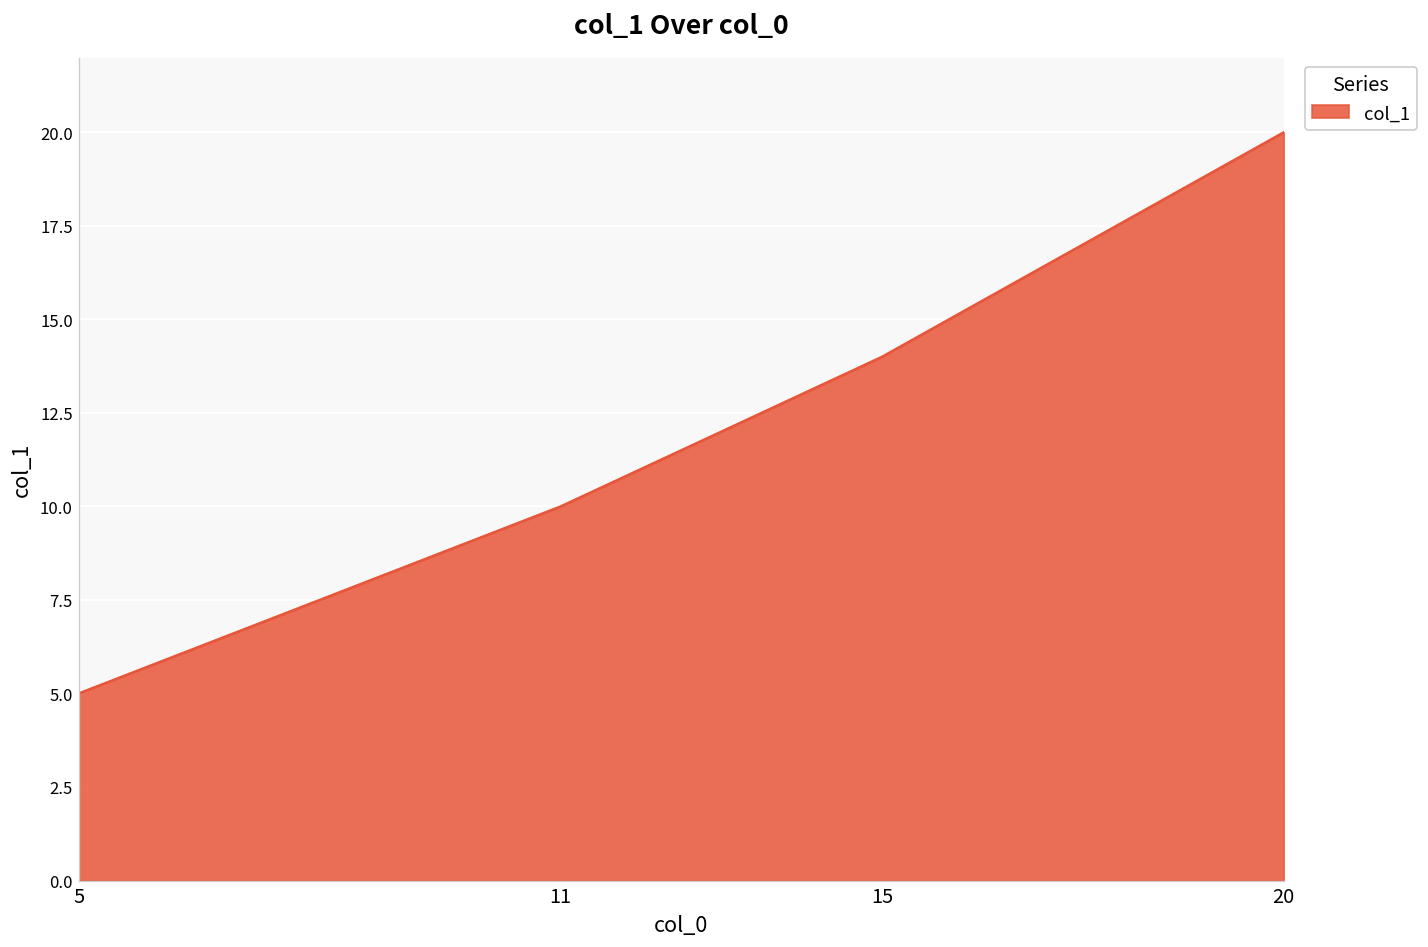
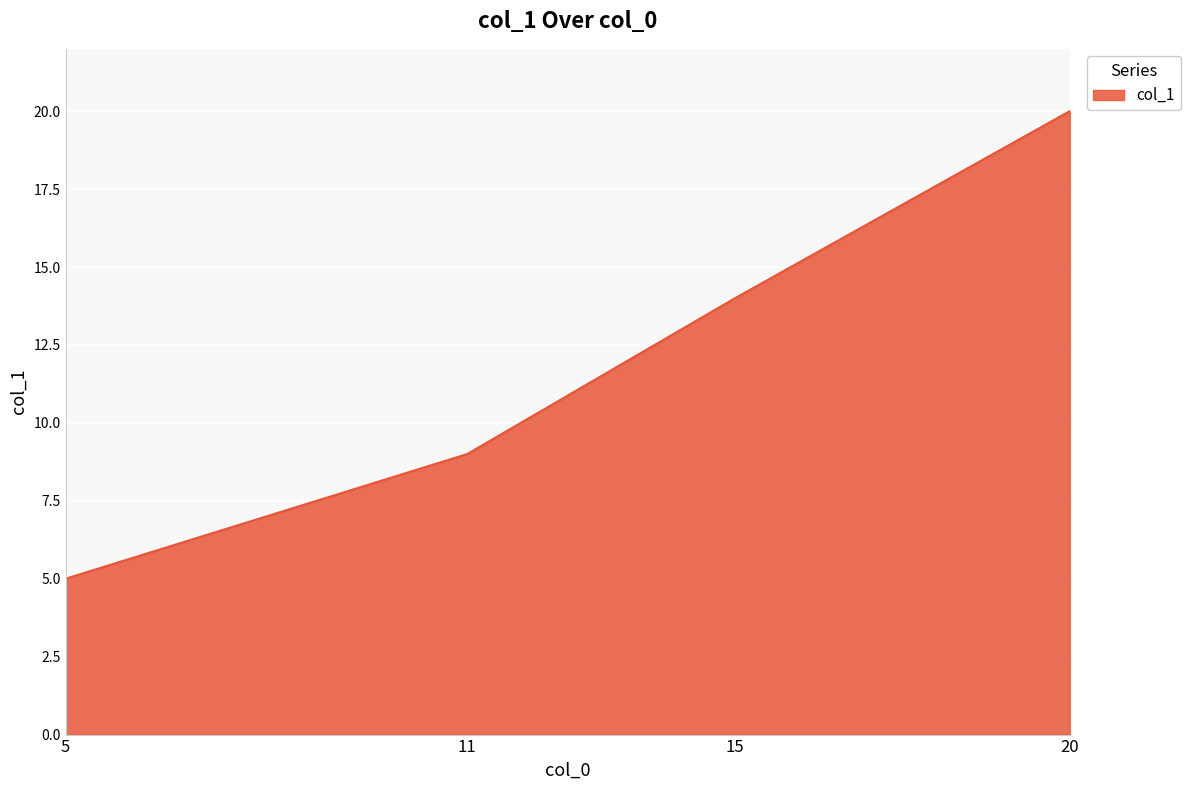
  {
    "5": 5,
-   "11": 10,
+   "11": 9,
    "15": 14,
    "20": 20
  }
